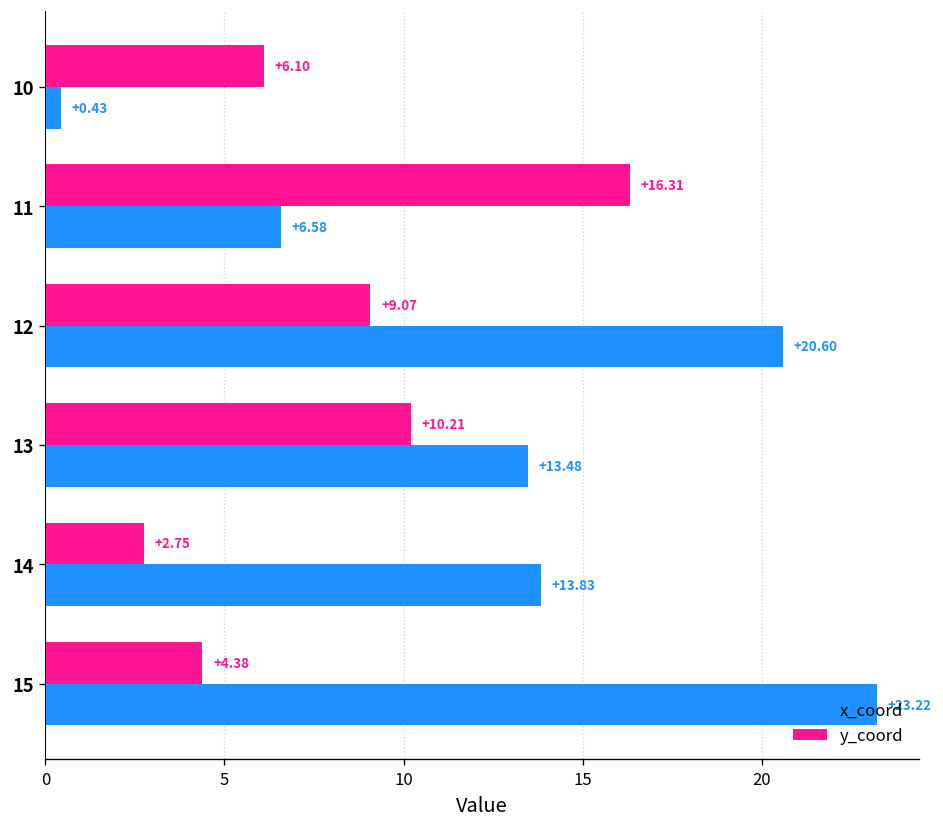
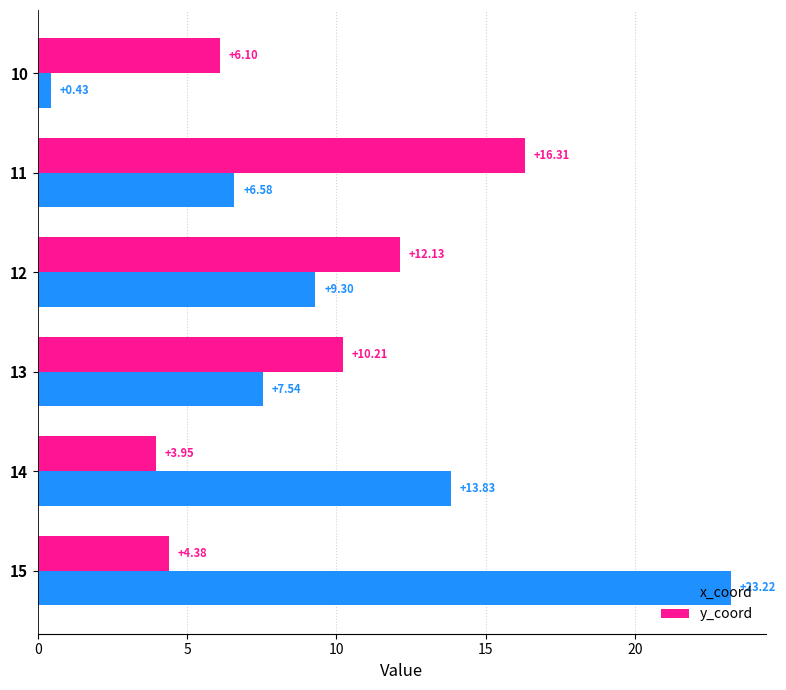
  {
    "x_coord": {
      "10": "+0.43",
      "11": "+6.58",
-     "12": "+20.60",
-     "13": "+13.48",
+     "12": "+9.30",
+     "13": "+7.54",
      "14": "+13.83",
      "15": "+23.22"
    },
    "y_coord": {
      "10": "+6.10",
      "11": "+16.31",
-     "12": "+9.07",
+     "12": "+12.13",
      "13": "+10.21",
-     "14": "+2.75",
+     "14": "+3.95",
      "15": "+4.38"
    }
  }
